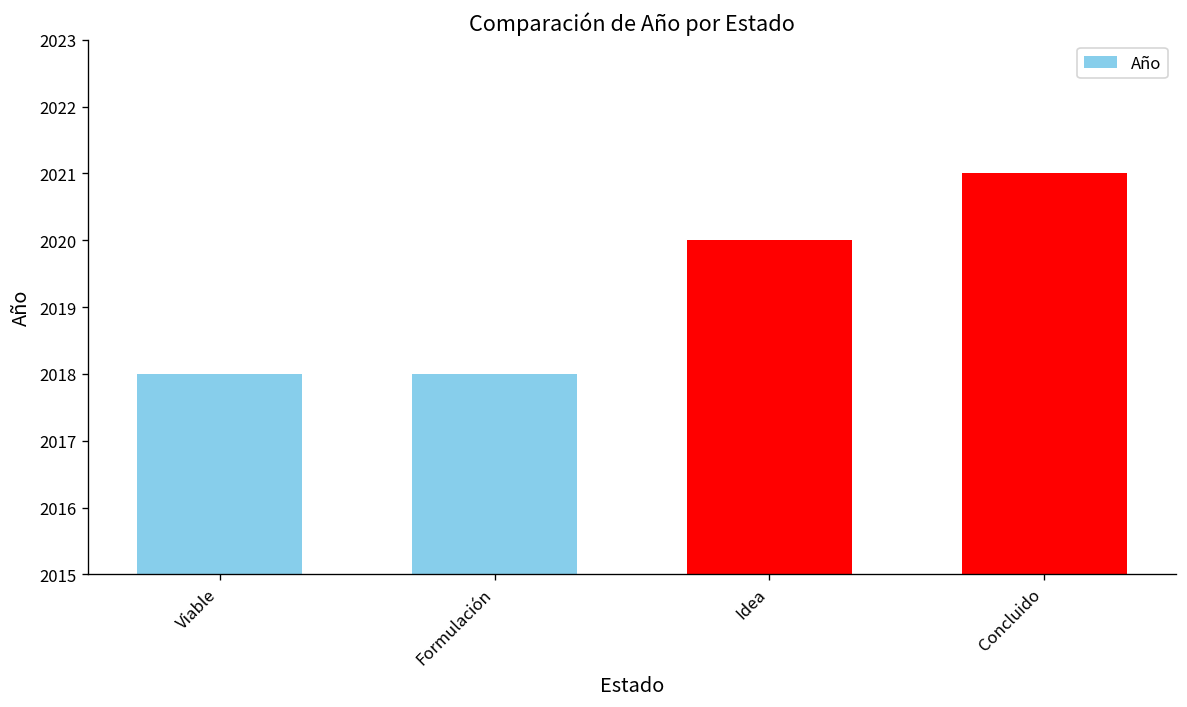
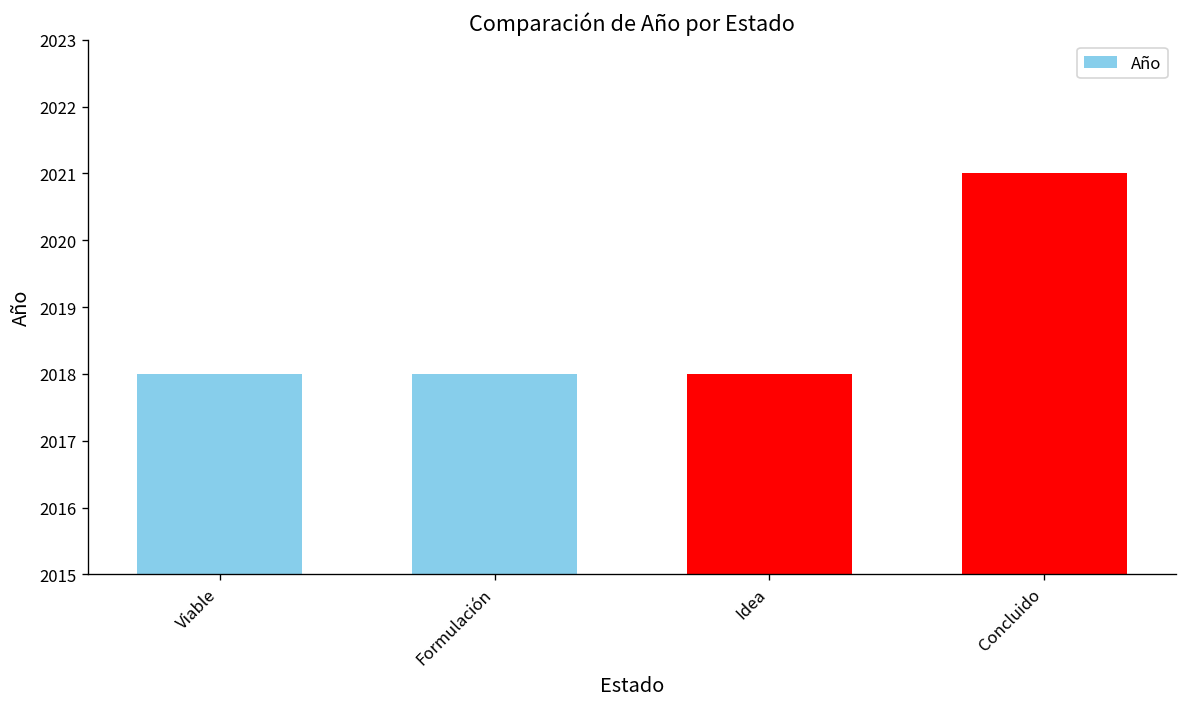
  {
    "Viable": 2018,
    "Formulación": 2018,
-   "Idea": 2020,
+   "Idea": 2018,
    "Concluido": 2021
  }
